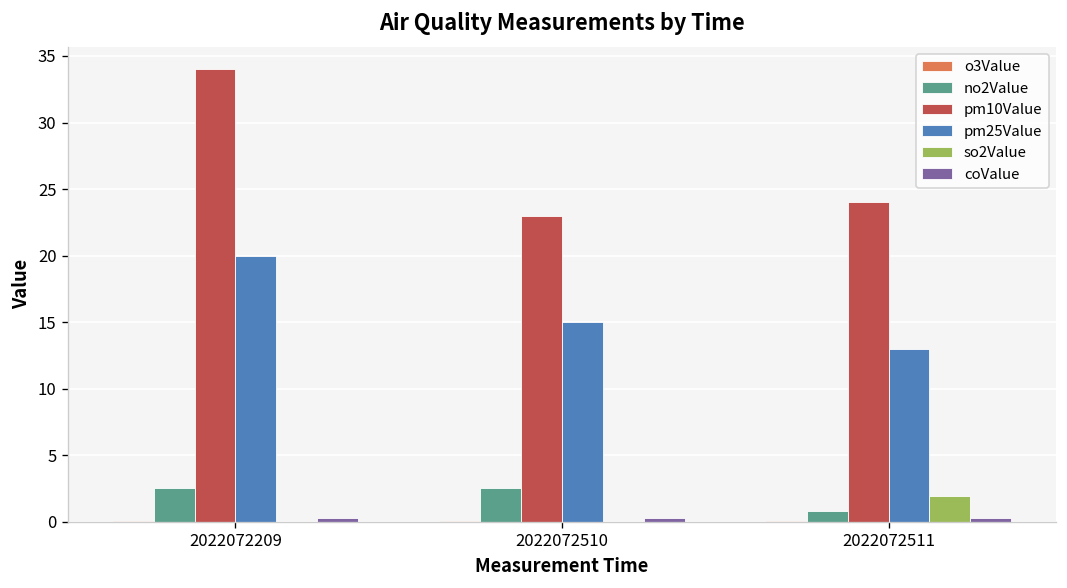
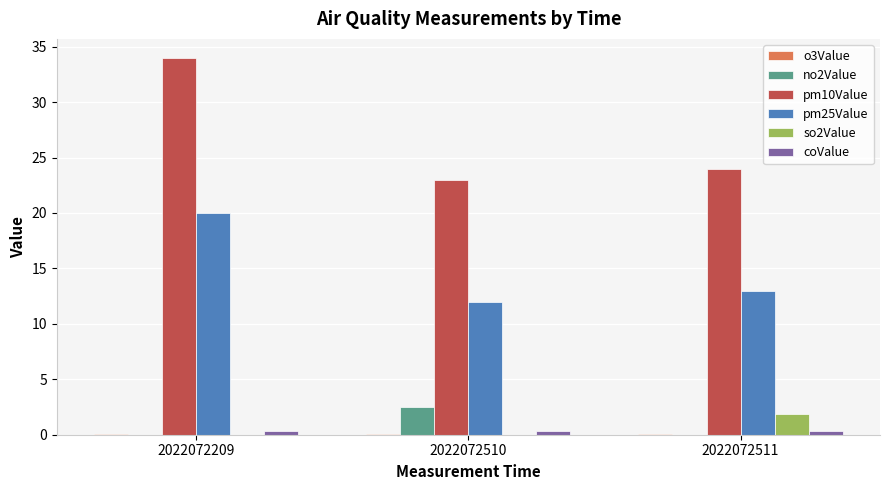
  {
    "no2Value": {
-     "2022072209": 2.5,
+     "2022072209": 0.0,
      "2022072510": 2.5,
-     "2022072511": 0.8
+     "2022072511": 0.0
    },
    "pm25Value": {
      "2022072209": 20,
-     "2022072510": 15,
+     "2022072510": 12,
      "2022072511": 13
    },
    "so2Value": {
      "2022072511": 1.9
    },
    "coValue": {
      "2022072209": 0.3,
      "2022072510": 0.3,
      "2022072511": 0.3
    }
  }
